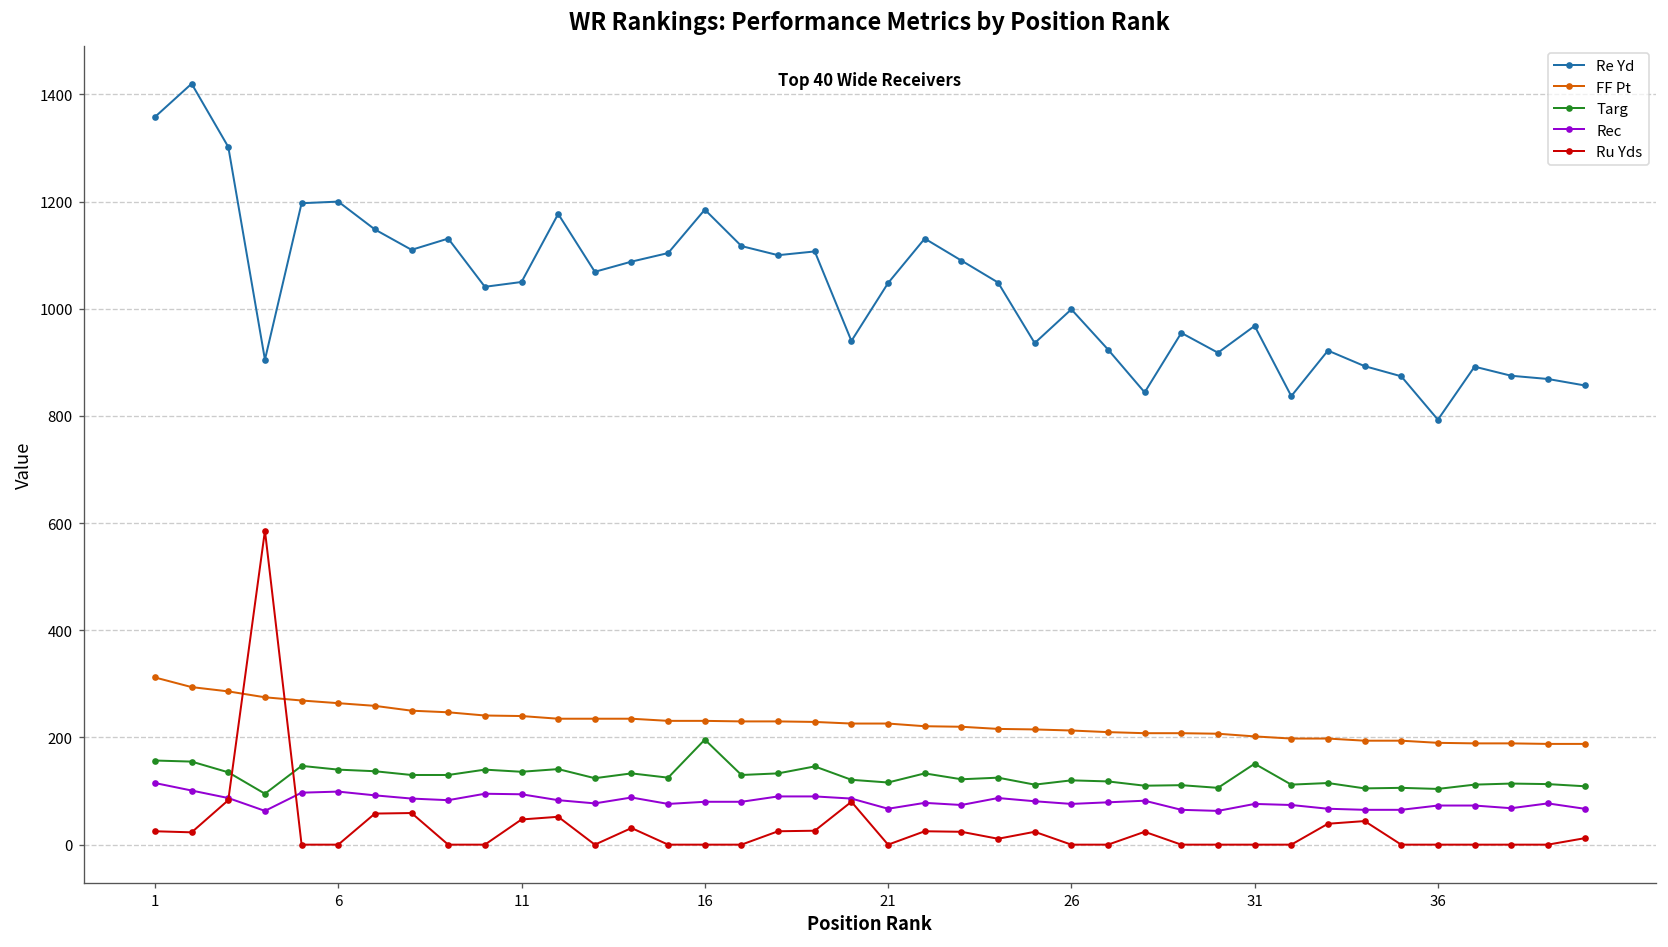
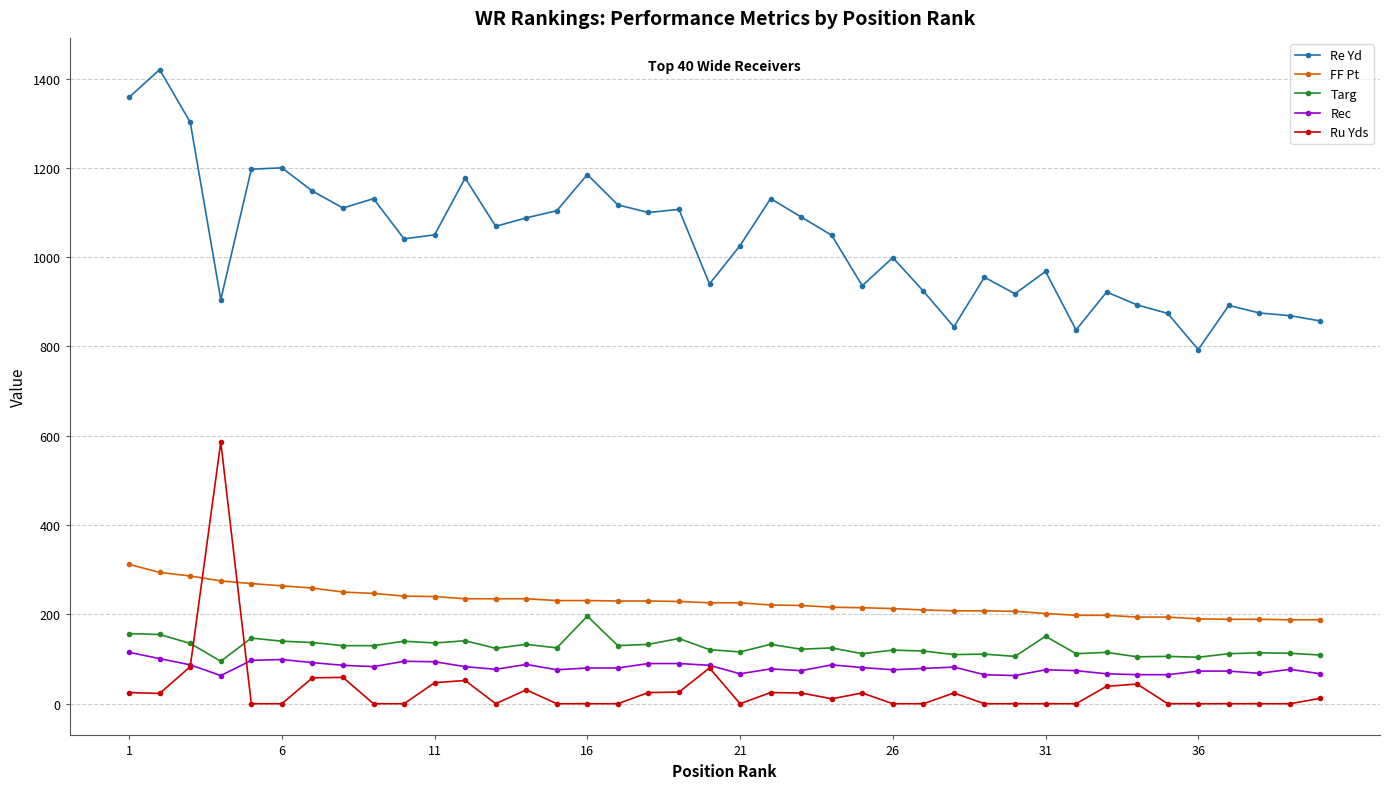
  {
    "Re Yd": {
      "1": 1360,
      "6": 1200,
      "11": 1050,
      "16": 1190,
-     "21": 1050,
+     "21": 1030,
      "26": 1000,
      "31": 970,
      "36": 790
    },
    "FF Pt": {
      "1": 310,
      "6": 260,
      "11": 240,
      "16": 230,
      "21": 230,
      "26": 210,
      "31": 200,
      "36": 190
    },
    "Targ": {
      "1": 160,
      "6": 140,
      "11": 140,
      "16": 200,
      "21": 120,
      "26": 120,
      "31": 150,
      "36": 100
    },
    "Rec": {
      "1": 120,
      "6": 100,
      "11": 90,
      "16": 80,
      "21": 70,
      "26": 80,
      "31": 80,
      "36": 70
    },
    "Ru Yds": {
      "1": 30,
      "6": 0,
      "11": 50,
      "16": 0,
      "21": 0,
      "26": 0,
      "31": 0,
      "36": 0
    }
  }
